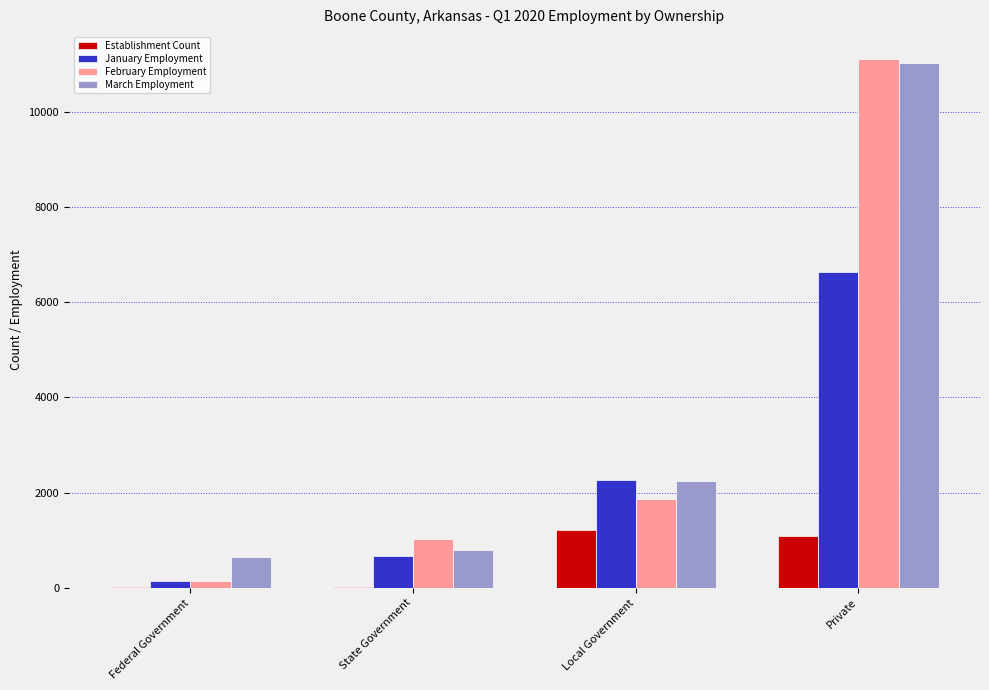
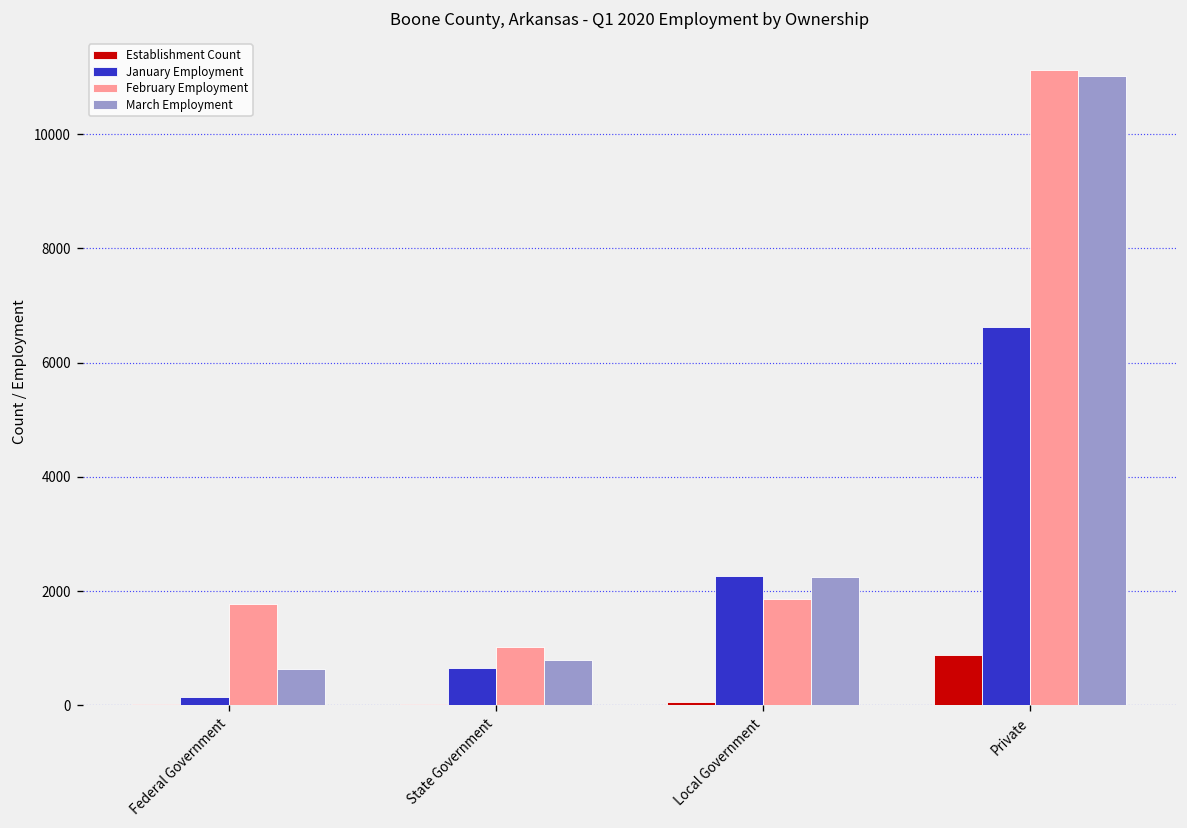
  {
    "Establishment Count": {
-     "Local Government": 1200,
-     "Private": 1100
+     "Local Government": 100,
+     "Private": 900
    },
    "January Employment": {
      "Federal Government": 100,
      "State Government": 700,
      "Local Government": 2300,
      "Private": 6600
    },
    "February Employment": {
-     "Federal Government": 100,
+     "Federal Government": 1800,
      "State Government": 1000,
      "Local Government": 1900,
      "Private": 11100
    },
    "March Employment": {
      "Federal Government": 600,
      "State Government": 800,
      "Local Government": 2300,
      "Private": 11000
    }
  }
